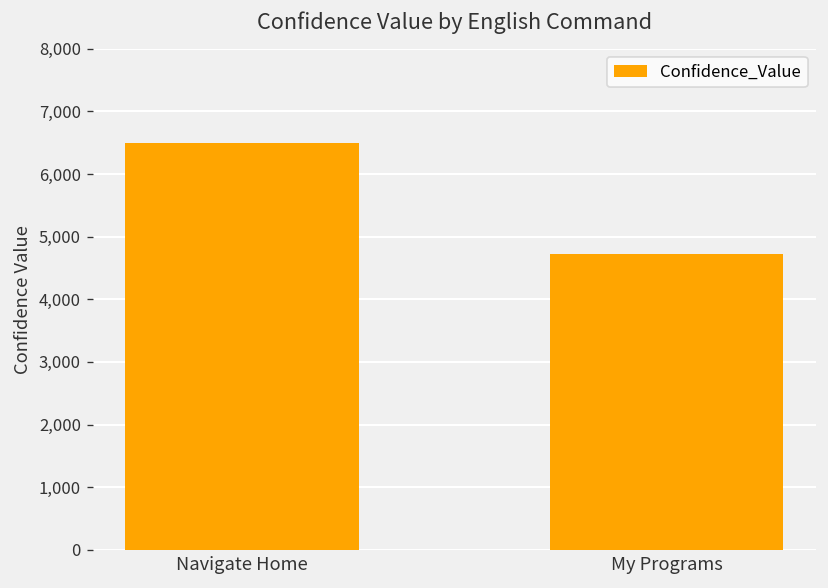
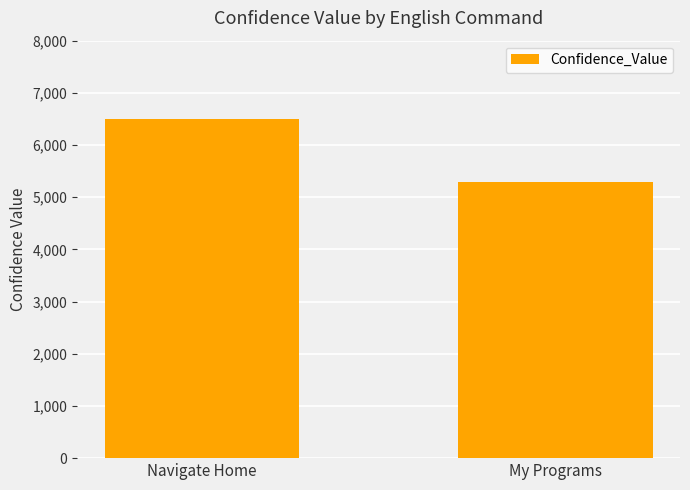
  {
    "Navigate Home": "6,500",
-   "My Programs": "4,700"
+   "My Programs": "5,300"
  }
